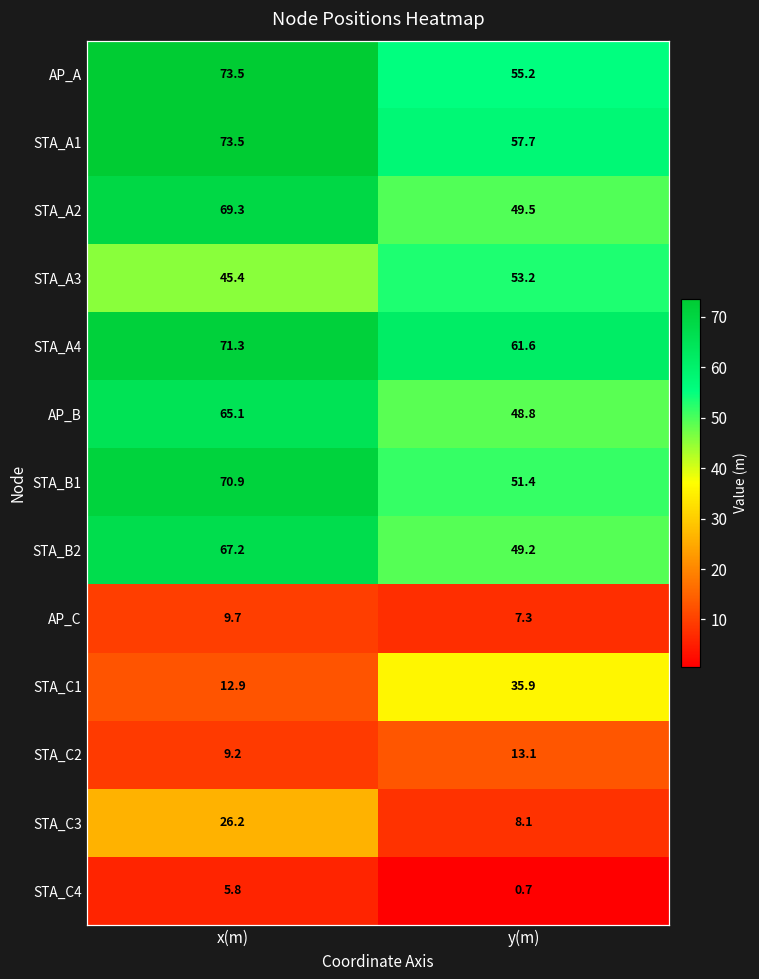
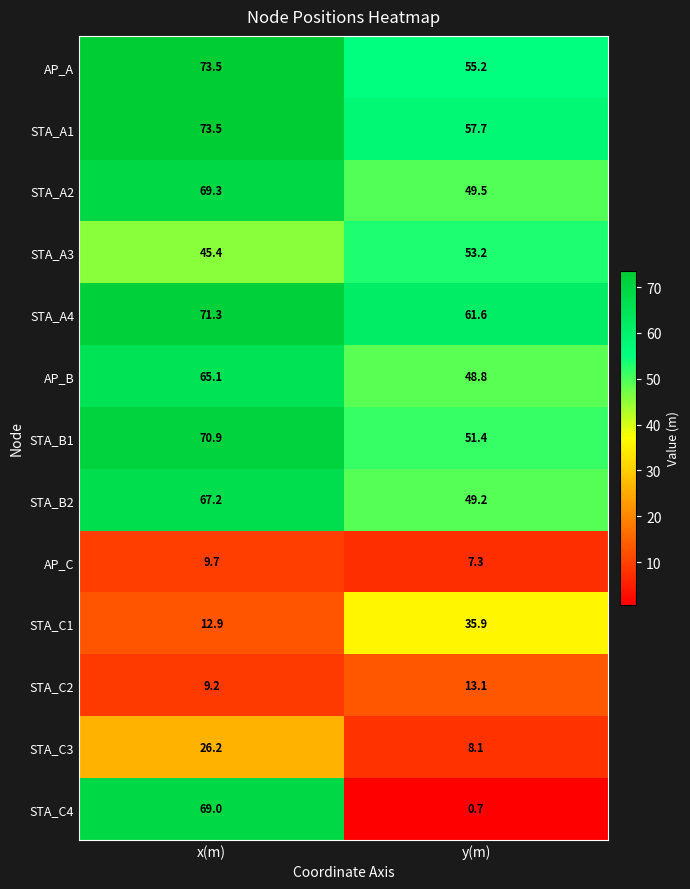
  {
    "AP_A": {
      "x(m)": 73.5,
      "y(m)": 55.2
    },
    "STA_A1": {
      "x(m)": 73.5,
      "y(m)": 57.7
    },
    "STA_A2": {
      "x(m)": 69.3,
      "y(m)": 49.5
    },
    "STA_A3": {
      "x(m)": 45.4,
      "y(m)": 53.2
    },
    "STA_A4": {
      "x(m)": 71.3,
      "y(m)": 61.6
    },
    "AP_B": {
      "x(m)": 65.1,
      "y(m)": 48.8
    },
    "STA_B1": {
      "x(m)": 70.9,
      "y(m)": 51.4
    },
    "STA_B2": {
      "x(m)": 67.2,
      "y(m)": 49.2
    },
    "AP_C": {
      "x(m)": 9.7,
      "y(m)": 7.3
    },
    "STA_C1": {
      "x(m)": 12.9,
      "y(m)": 35.9
    },
    "STA_C2": {
      "x(m)": 9.2,
      "y(m)": 13.1
    },
    "STA_C3": {
      "x(m)": 26.2,
      "y(m)": 8.1
    },
    "STA_C4": {
-     "x(m)": 5.8,
+     "x(m)": 69.0,
      "y(m)": 0.7
    }
  }
